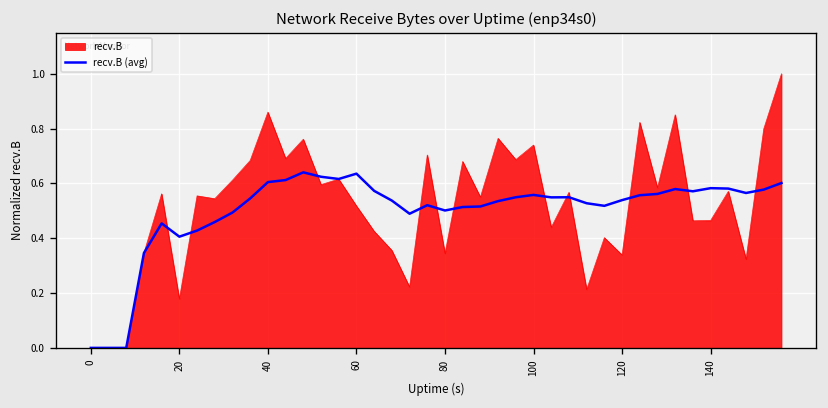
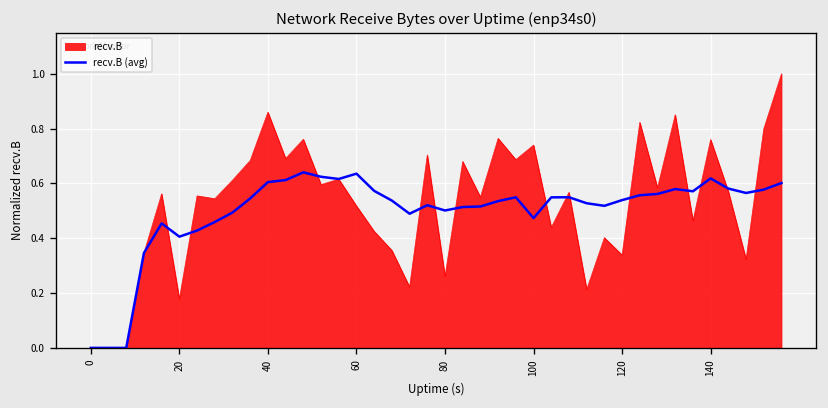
  {
    "recv.B": {
      "20": 0.18,
      "40": 0.86,
      "60": 0.52,
-     "80": 0.34,
+     "80": 0.26,
      "100": 0.74,
      "120": 0.34,
-     "140": 0.46
+     "140": 0.76
    },
    "recv.B (avg)": {
      "20": 0.41,
      "40": 0.60,
      "60": 0.64,
      "80": 0.50,
-     "100": 0.56,
+     "100": 0.47,
      "120": 0.54,
-     "140": 0.58
+     "140": 0.62
    }
  }
